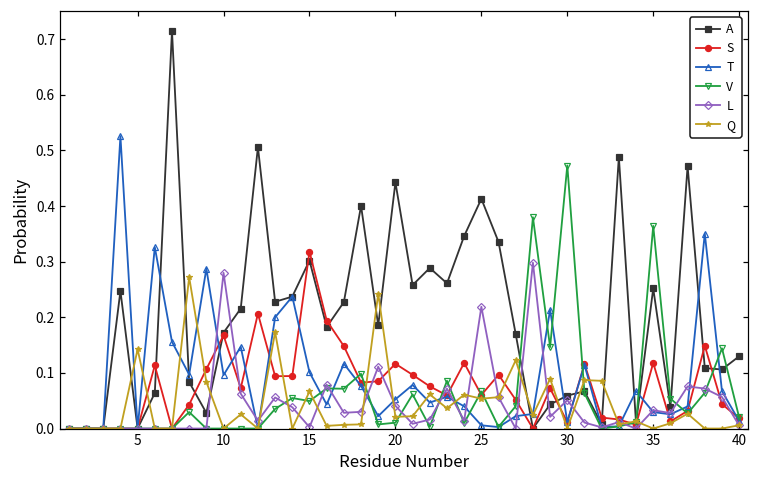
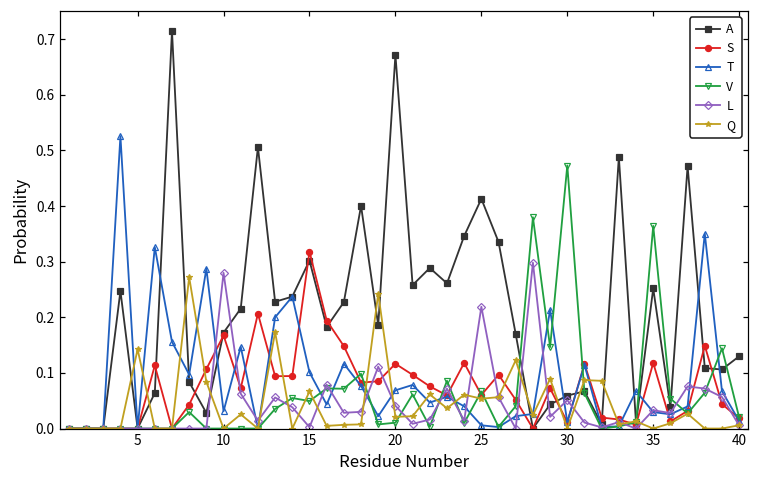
  {
    "A": {
      "15": 0.30,
-     "20": 0.44,
+     "20": 0.67,
      "25": 0.41,
      "30": 0.06,
      "35": 0.25,
      "40": 0.13
    },
    "S": {
      "15": 0.32,
      "20": 0.12,
      "25": 0.06,
      "35": 0.12
    },
    "T": {
-     "10": 0.10,
+     "10": 0.03,
      "15": 0.10,
-     "20": 0.05,
+     "20": 0.07,
      "25": 0.01
    },
    "V": {
      "15": 0.05,
      "20": 0.01,
      "25": 0.07,
      "30": 0.47,
      "35": 0.36
    },
    "L": {
      "10": 0.28,
      "15": 0.00,
      "20": 0.04,
      "25": 0.22,
      "30": 0.05
    },
    "Q": {
      "5": 0.14,
      "15": 0.07,
      "20": 0.02,
      "25": 0.05,
      "30": 0.00,
      "35": 0.00
    }
  }
